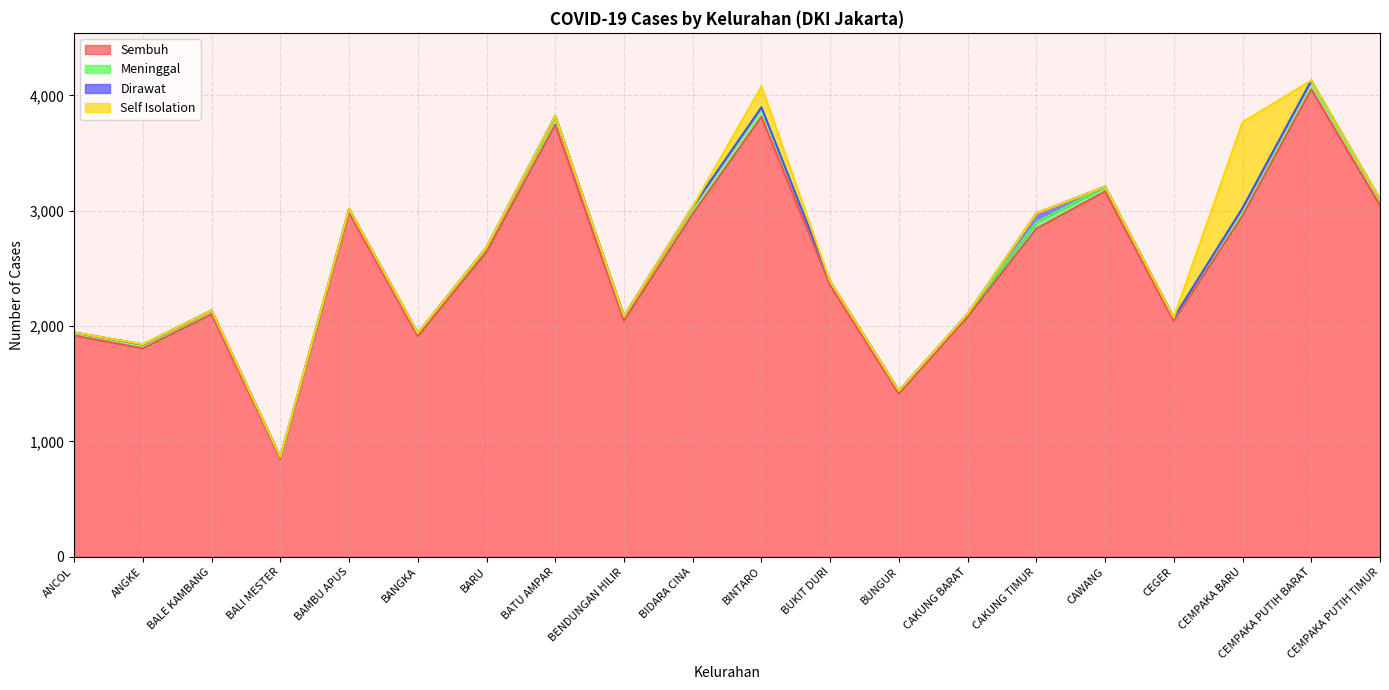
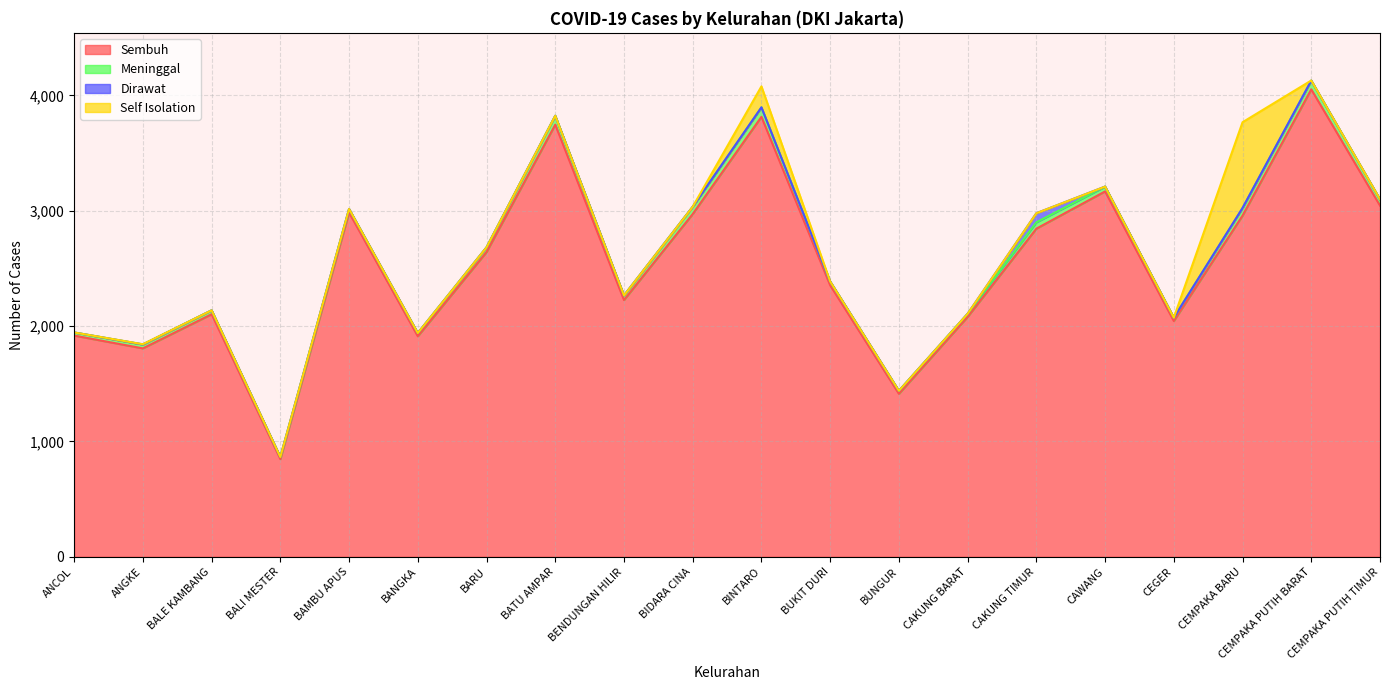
  {
    "Sembuh": {
      "ANCOL": "1,920",
      "ANGKE": "1,810",
      "BALE KAMBANG": "2,100",
      "BAMBU APUS": "2,990",
      "BANGKA": "1,910",
      "BARU": "2,640",
      "BATU AMPAR": "3,750",
-     "BENDUNGAN HILIR": "2,050",
+     "BENDUNGAN HILIR": "2,230",
      "BIDARA CINA": "2,970",
      "BINTARO": "3,820",
      "BUKIT DURI": "2,350",
      "BUNGUR": "1,410",
      "CAKUNG BARAT": "2,080",
      "CAKUNG TIMUR": "2,850",
      "CAWANG": "3,170",
      "CEGER": "2,040",
      "CEMPAKA BARU": "2,960",
      "CEMPAKA PUTIH BARAT": "4,050",
      "CEMPAKA PUTIH TIMUR": "3,050"
    },
    "Meninggal": {
      "CAKUNG TIMUR": "60"
    },
    "Self Isolation": {
      "BINTARO": "180",
      "CEMPAKA BARU": "740"
    }
  }
